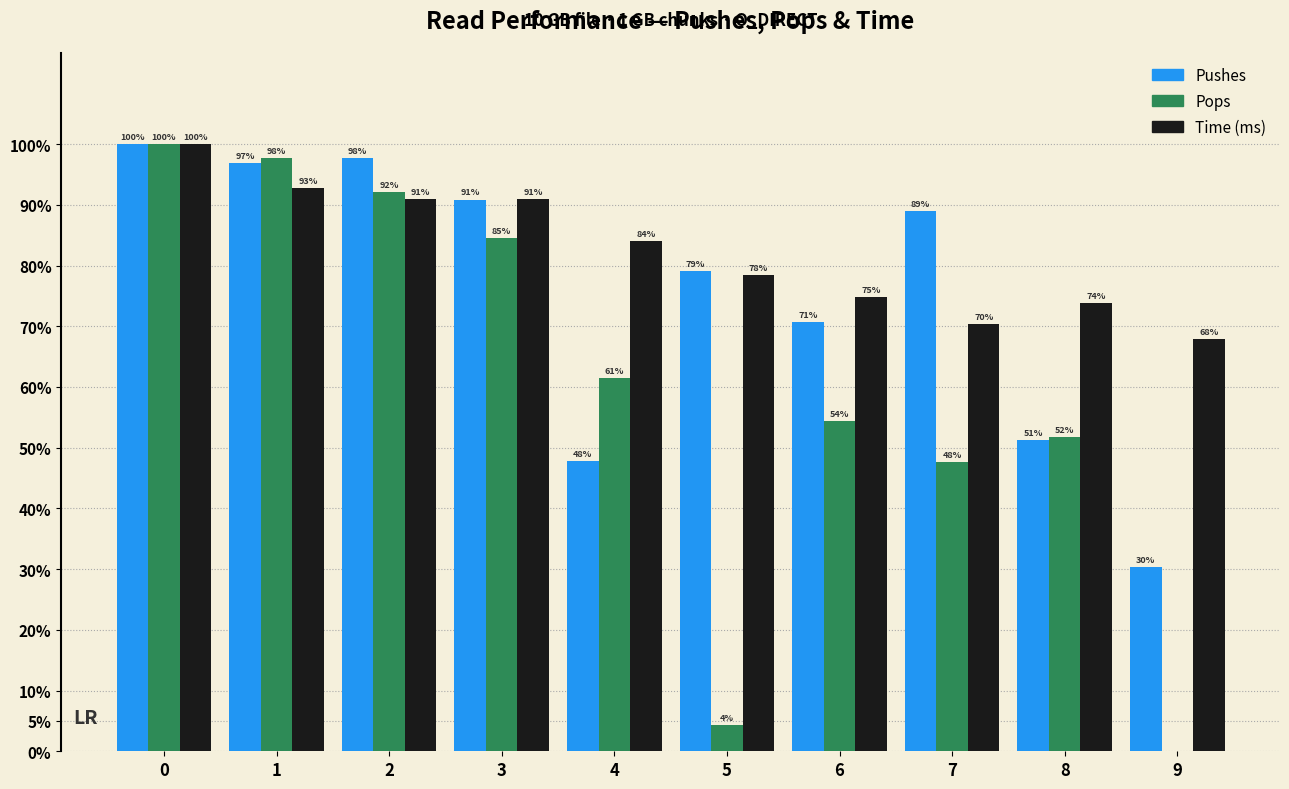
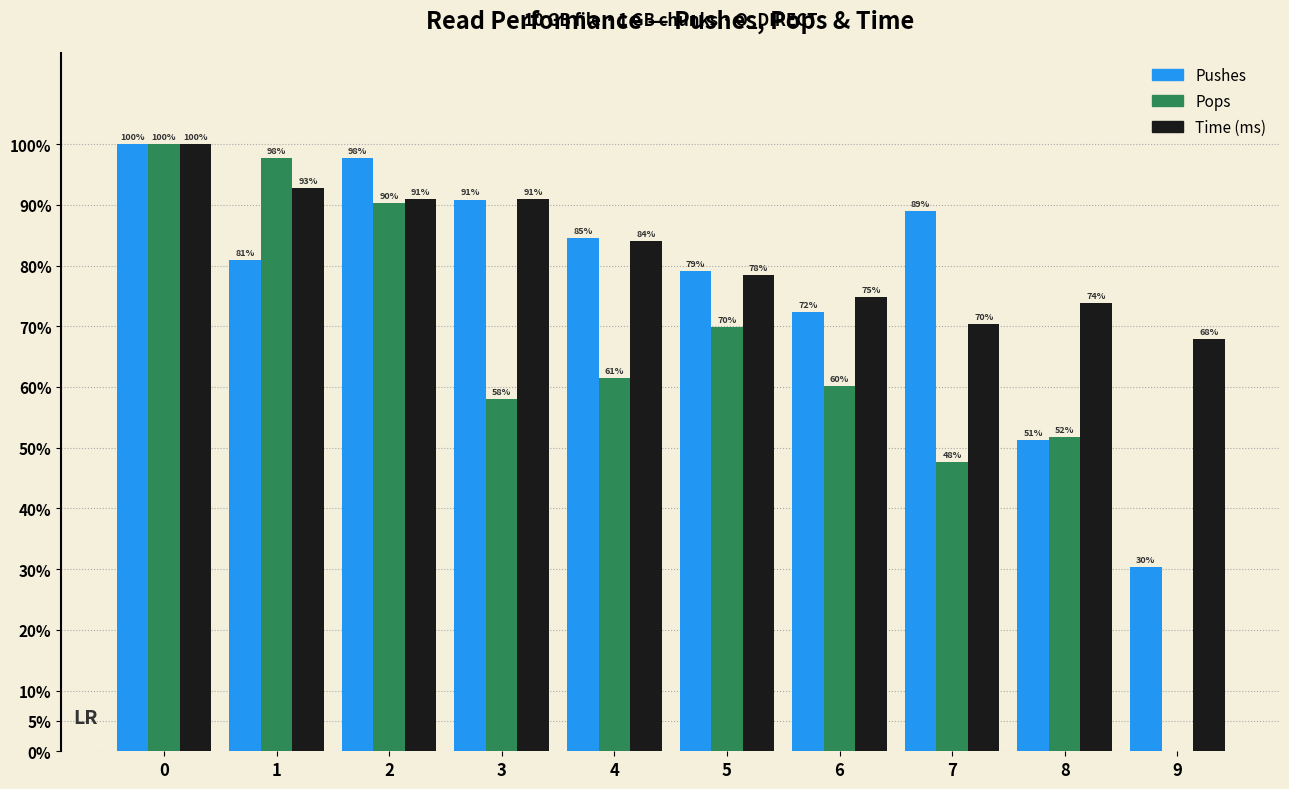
  {
    "Pushes": {
      "0": "100%",
-     "1": "97%",
+     "1": "81%",
      "2": "98%",
      "3": "91%",
-     "4": "48%",
+     "4": "85%",
      "5": "79%",
-     "6": "71%",
+     "6": "72%",
      "7": "89%",
      "8": "51%",
      "9": "30%"
    },
    "Pops": {
      "0": "100%",
      "1": "98%",
-     "2": "92%",
-     "3": "85%",
+     "2": "90%",
+     "3": "58%",
      "4": "61%",
-     "5": "4%",
-     "6": "54%",
+     "5": "70%",
+     "6": "60%",
      "7": "48%",
      "8": "52%"
    }
  }
